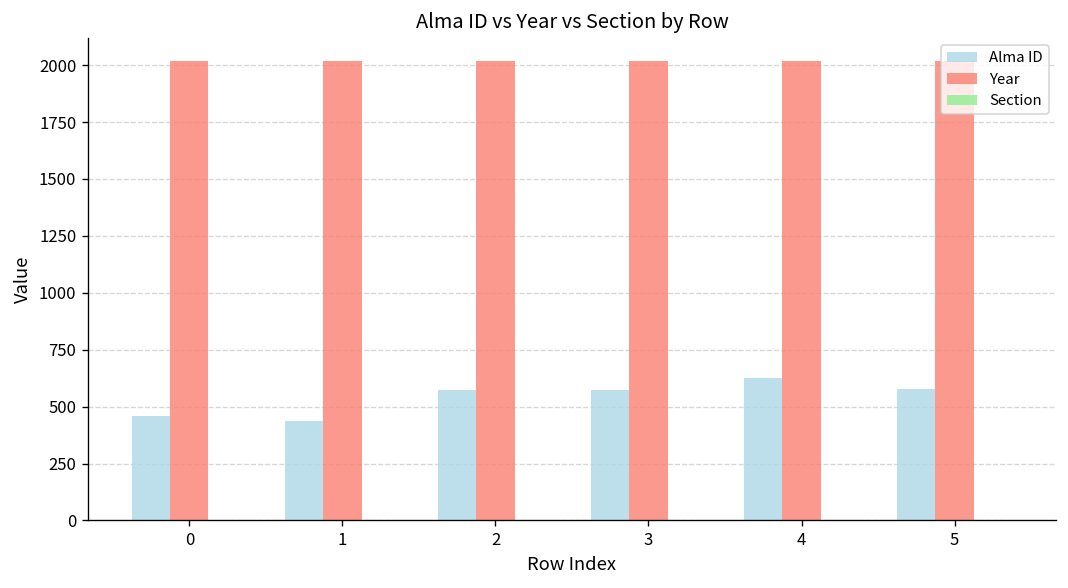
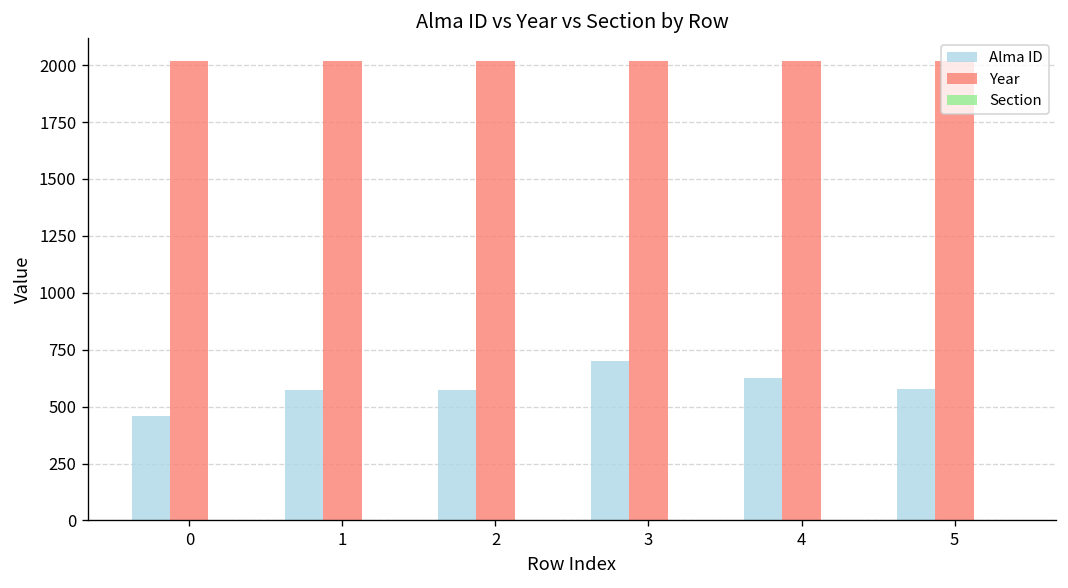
  {
    "Alma ID": {
      "0": 460,
-     "1": 440,
+     "1": 570,
      "2": 570,
-     "3": 580,
+     "3": 700,
      "4": 630,
      "5": 580
    },
    "Year": {
      "0": 2020,
      "1": 2020,
      "2": 2020,
      "3": 2020,
      "4": 2020
    }
  }
